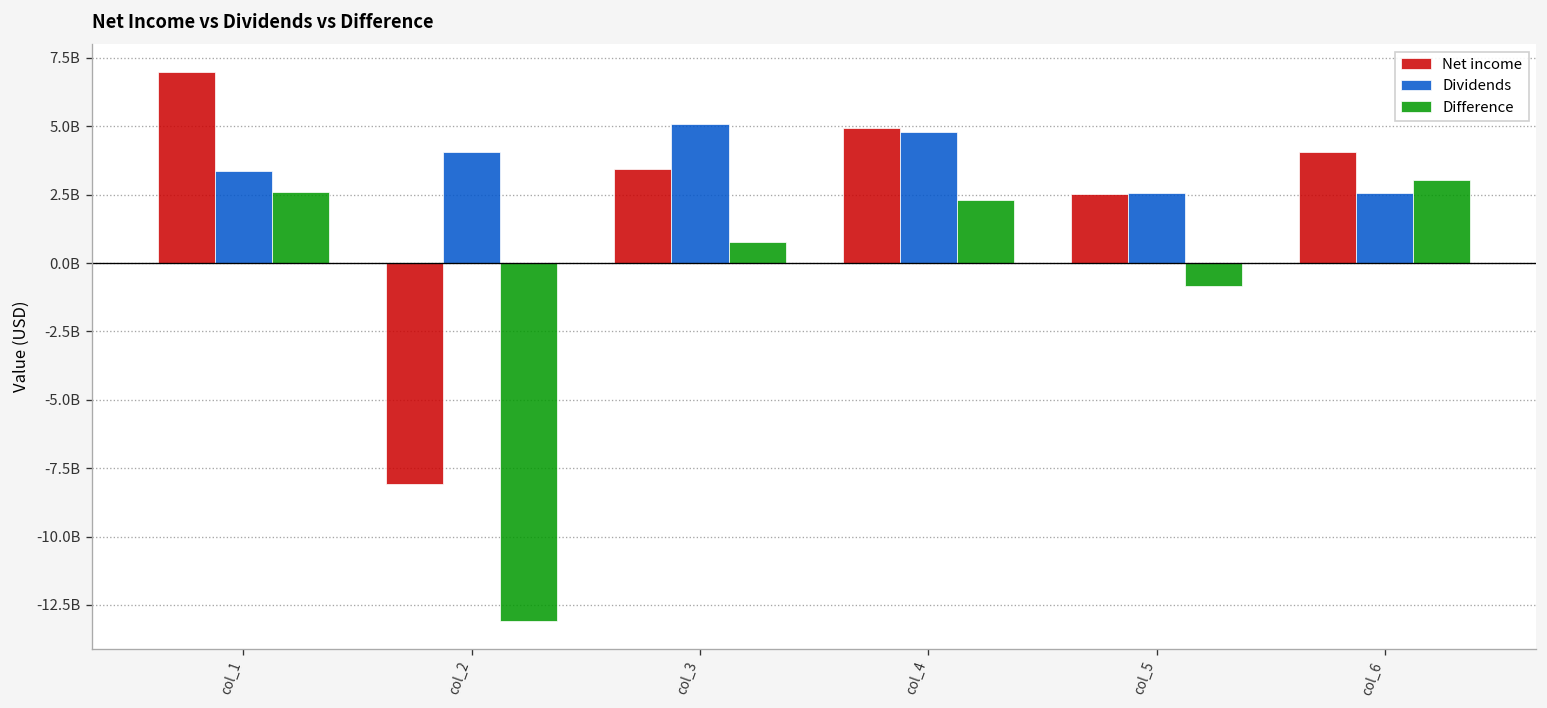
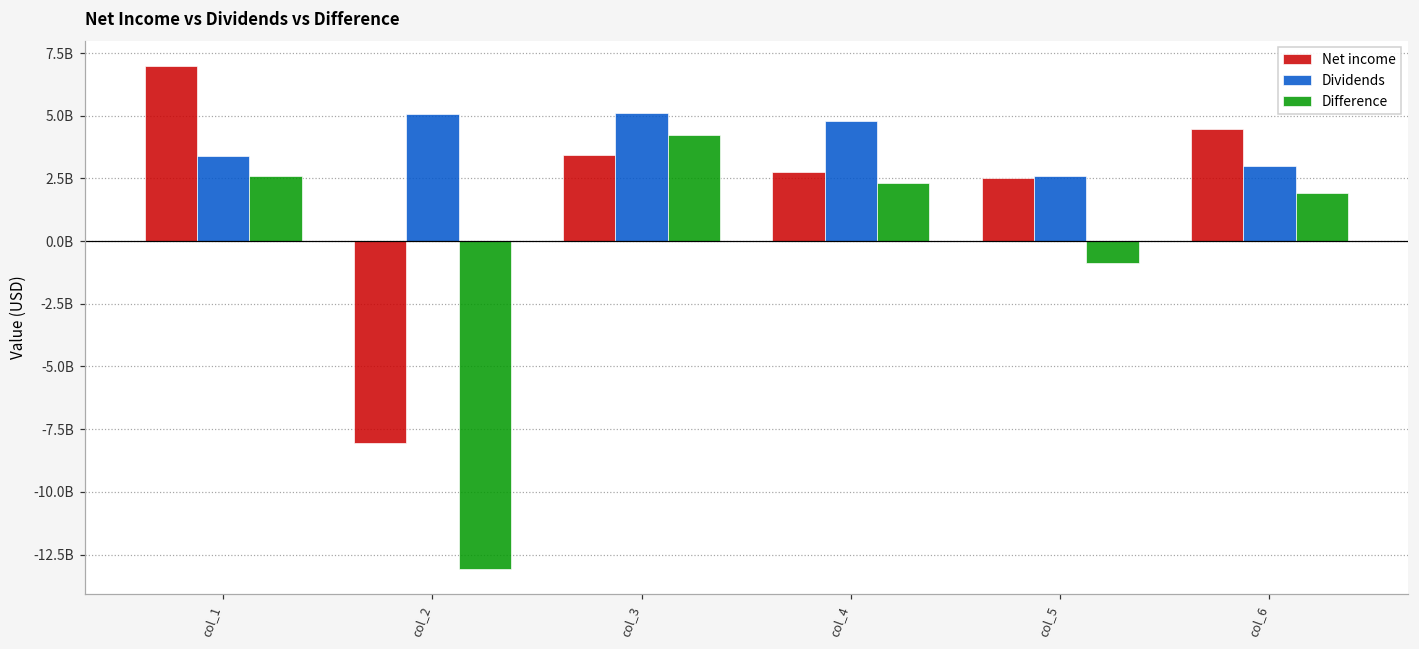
  {
    "Net income": {
      "col_1": 7000000000,
      "col_2": -8100000000,
      "col_3": 3400000000,
-     "col_4": 4900000000,
+     "col_4": 2800000000,
      "col_5": 2500000000,
-     "col_6": 4100000000
+     "col_6": 4500000000
    },
    "Dividends": {
      "col_1": 3400000000,
-     "col_2": 4100000000,
+     "col_2": 5100000000,
      "col_3": 5100000000,
      "col_4": 4800000000,
      "col_5": 2600000000,
-     "col_6": 2500000000
+     "col_6": 3000000000
    },
    "Difference": {
      "col_1": 2600000000,
      "col_2": -13100000000,
-     "col_3": 800000000,
+     "col_3": 4200000000,
      "col_4": 2300000000,
      "col_5": -900000000,
-     "col_6": 3000000000
+     "col_6": 1900000000
    }
  }
